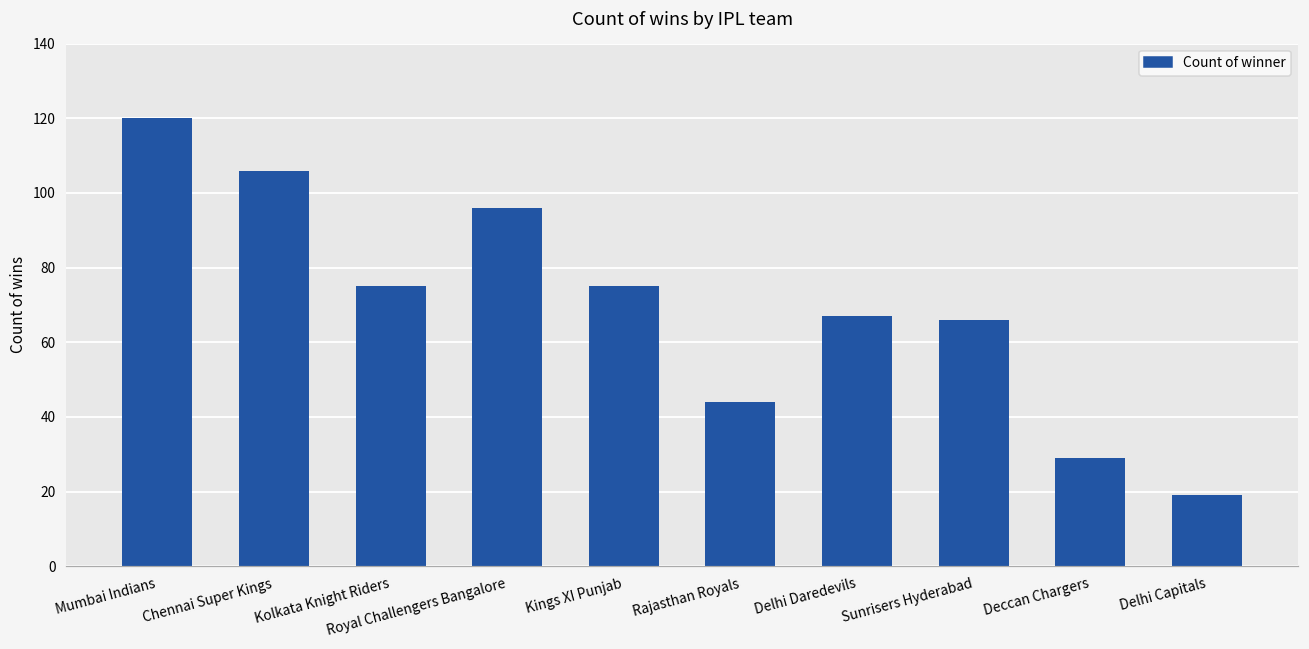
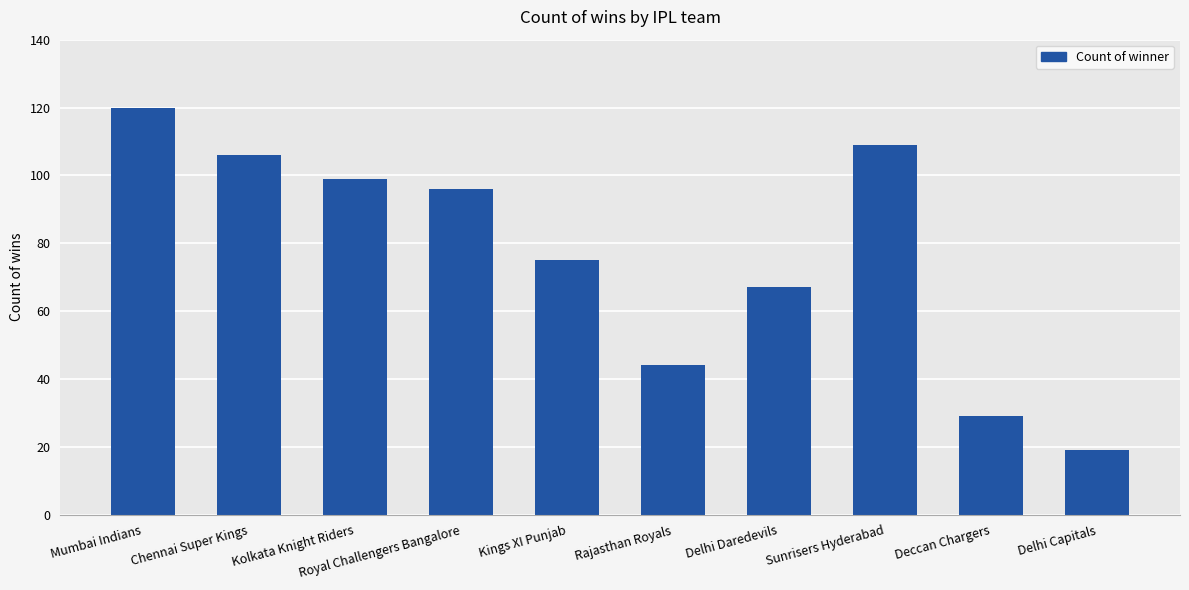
  {
    "Mumbai Indians": 120,
    "Chennai Super Kings": 106,
-   "Kolkata Knight Riders": 75,
+   "Kolkata Knight Riders": 99,
    "Royal Challengers Bangalore": 96,
    "Kings XI Punjab": 75,
    "Rajasthan Royals": 44,
    "Delhi Daredevils": 67,
-   "Sunrisers Hyderabad": 66,
+   "Sunrisers Hyderabad": 109,
    "Deccan Chargers": 29,
    "Delhi Capitals": 19
  }
